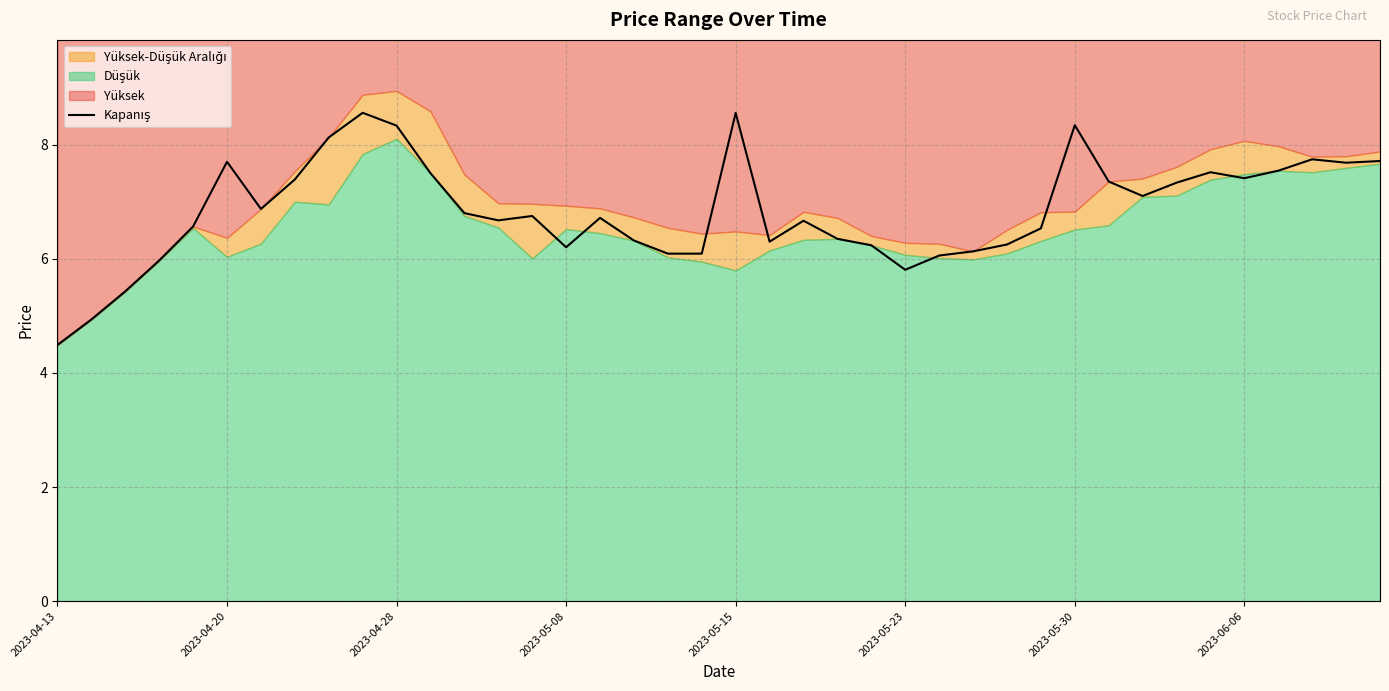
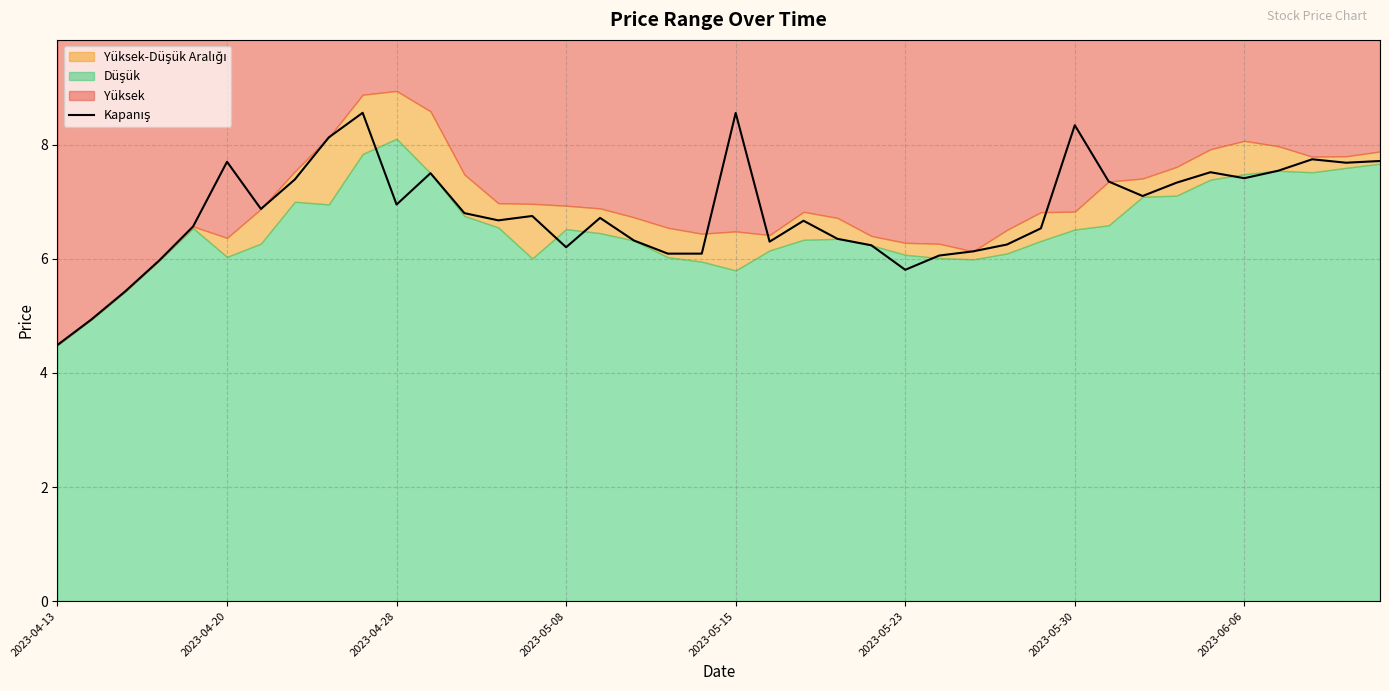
  {
    "Kapanış": {
      "2023-04-20": 7.7,
-     "2023-04-28": 8.3,
+     "2023-04-28": 7.0,
      "2023-05-08": 6.2,
      "2023-05-15": 8.6,
      "2023-05-23": 5.8,
      "2023-05-30": 8.3,
      "2023-06-06": 7.4
    },
    "Düşük": {
      "2023-04-20": 6.0,
      "2023-04-28": 8.1,
      "2023-05-08": 6.5,
      "2023-05-15": 5.8,
      "2023-05-23": 6.1,
      "2023-05-30": 6.5,
      "2023-06-06": 7.5
    },
    "Yüksek": {
      "2023-04-13": 5.3,
      "2023-04-20": 3.5,
      "2023-04-28": 0.9,
      "2023-05-08": 2.9,
      "2023-05-15": 3.4,
      "2023-05-23": 3.6,
      "2023-05-30": 3.0,
      "2023-06-06": 1.8
    }
  }
